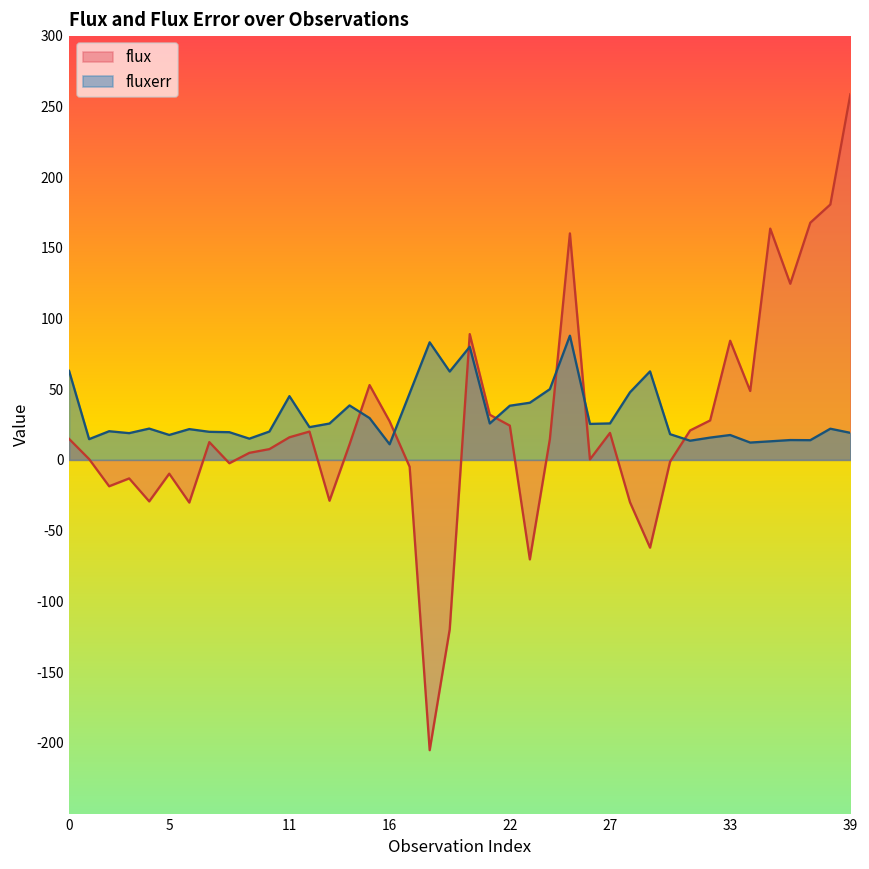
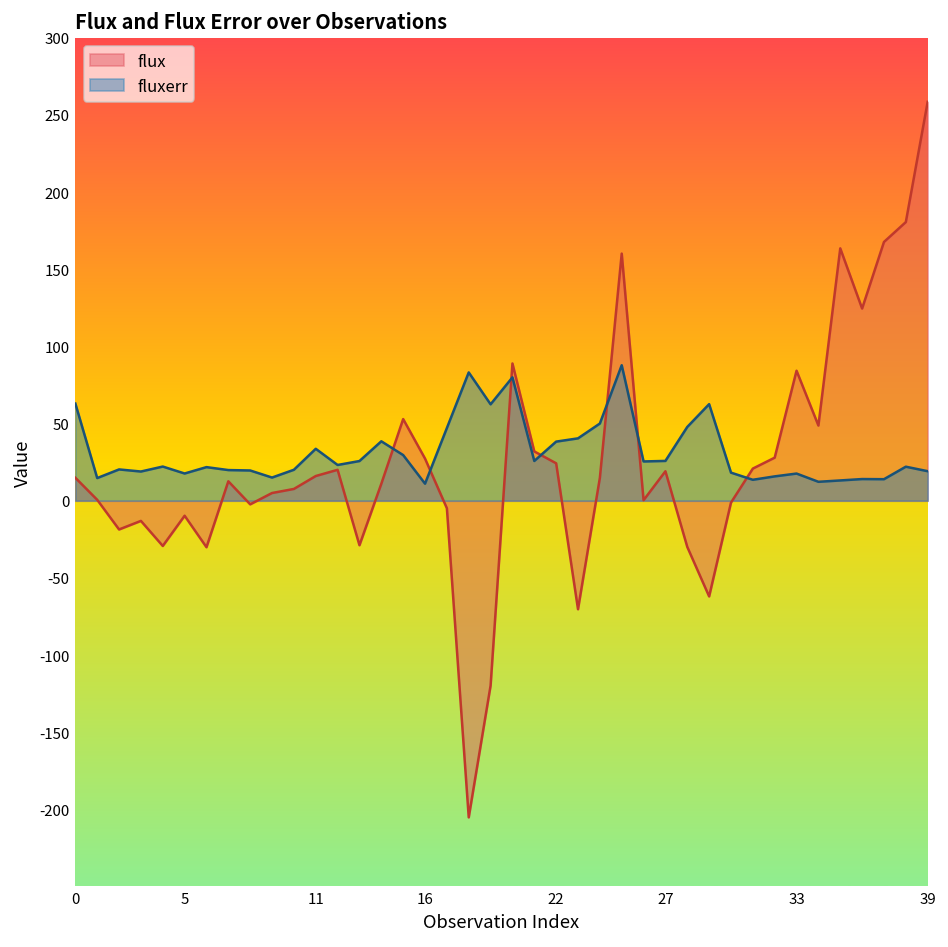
  {
    "fluxerr": {
      "0": 63,
      "5": 18,
-     "11": 45,
+     "11": 34,
      "16": 11,
      "22": 38,
      "27": 26,
      "33": 18,
      "39": 19
    }
  }
